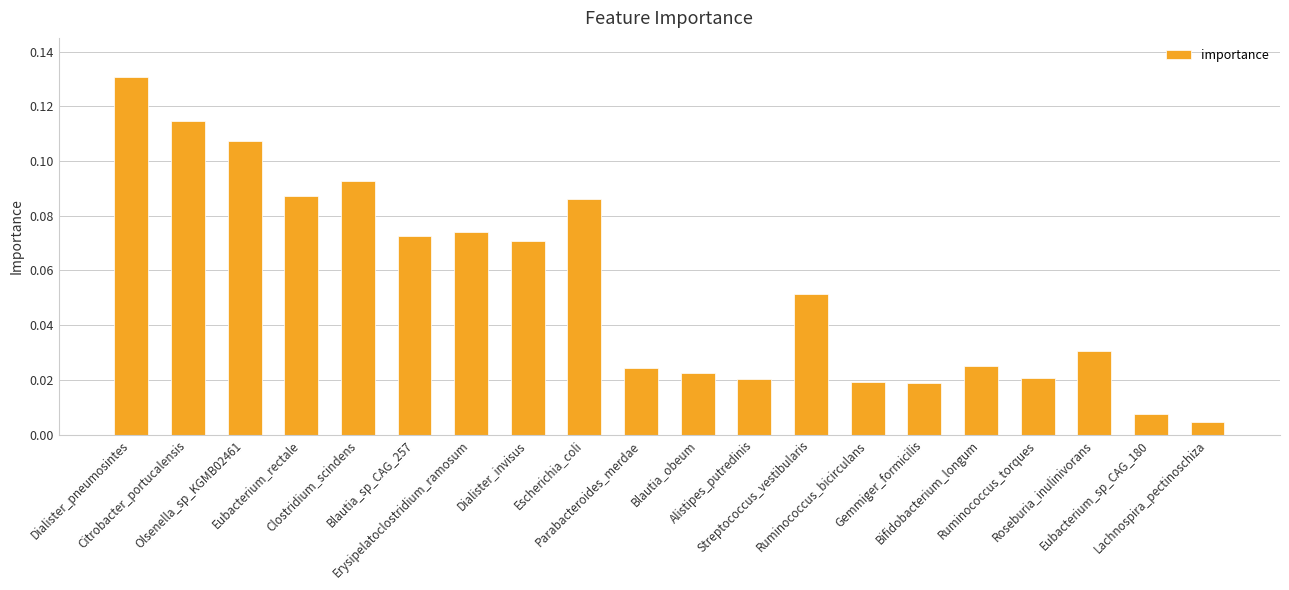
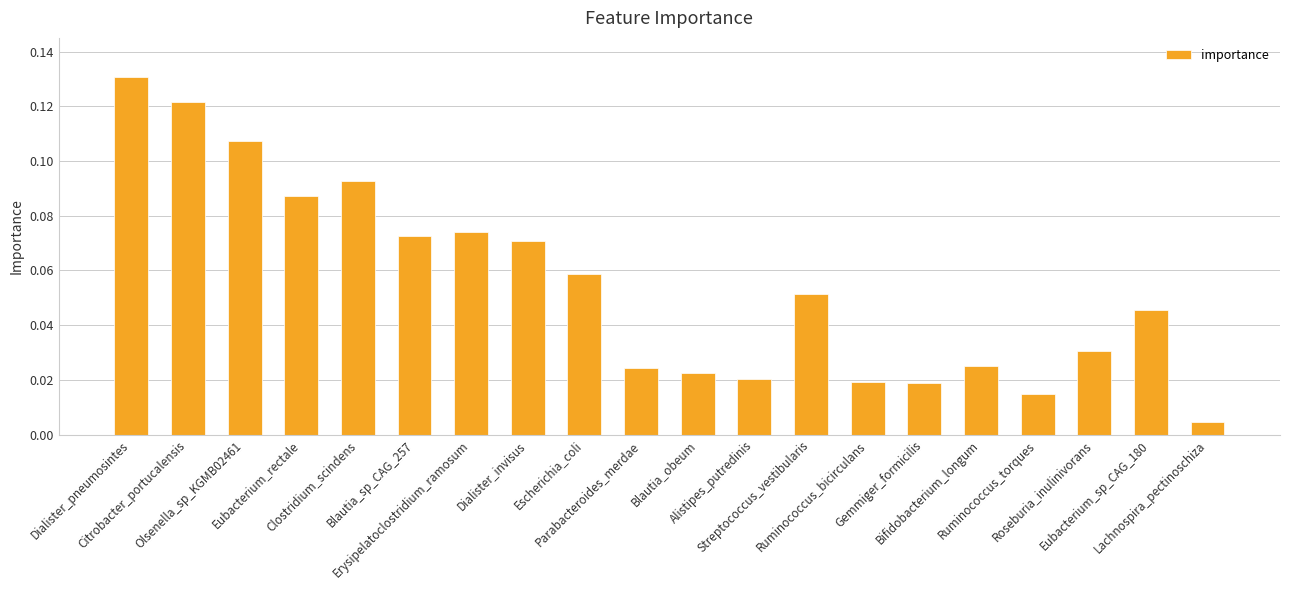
  {
    "Dialister_pneumosintes": 0.131,
-   "Citrobacter_portucalensis": 0.115,
+   "Citrobacter_portucalensis": 0.122,
    "Olsenella_sp_KGMB02461": 0.107,
    "Eubacterium_rectale": 0.087,
    "Clostridium_scindens": 0.093,
    "Blautia_sp_CAG_257": 0.072,
    "Erysipelatoclostridium_ramosum": 0.074,
    "Dialister_invisus": 0.071,
-   "Escherichia_coli": 0.086,
+   "Escherichia_coli": 0.059,
    "Parabacteroides_merdae": 0.024,
    "Blautia_obeum": 0.023,
    "Alistipes_putredinis": 0.020,
    "Streptococcus_vestibularis": 0.051,
    "Ruminococcus_bicirculans": 0.019,
    "Gemmiger_formicilis": 0.019,
    "Bifidobacterium_longum": 0.025,
-   "Ruminococcus_torques": 0.021,
+   "Ruminococcus_torques": 0.015,
    "Roseburia_inulinivorans": 0.030,
-   "Eubacterium_sp_CAG_180": 0.007,
+   "Eubacterium_sp_CAG_180": 0.045,
    "Lachnospira_pectinoschiza": 0.005
  }
